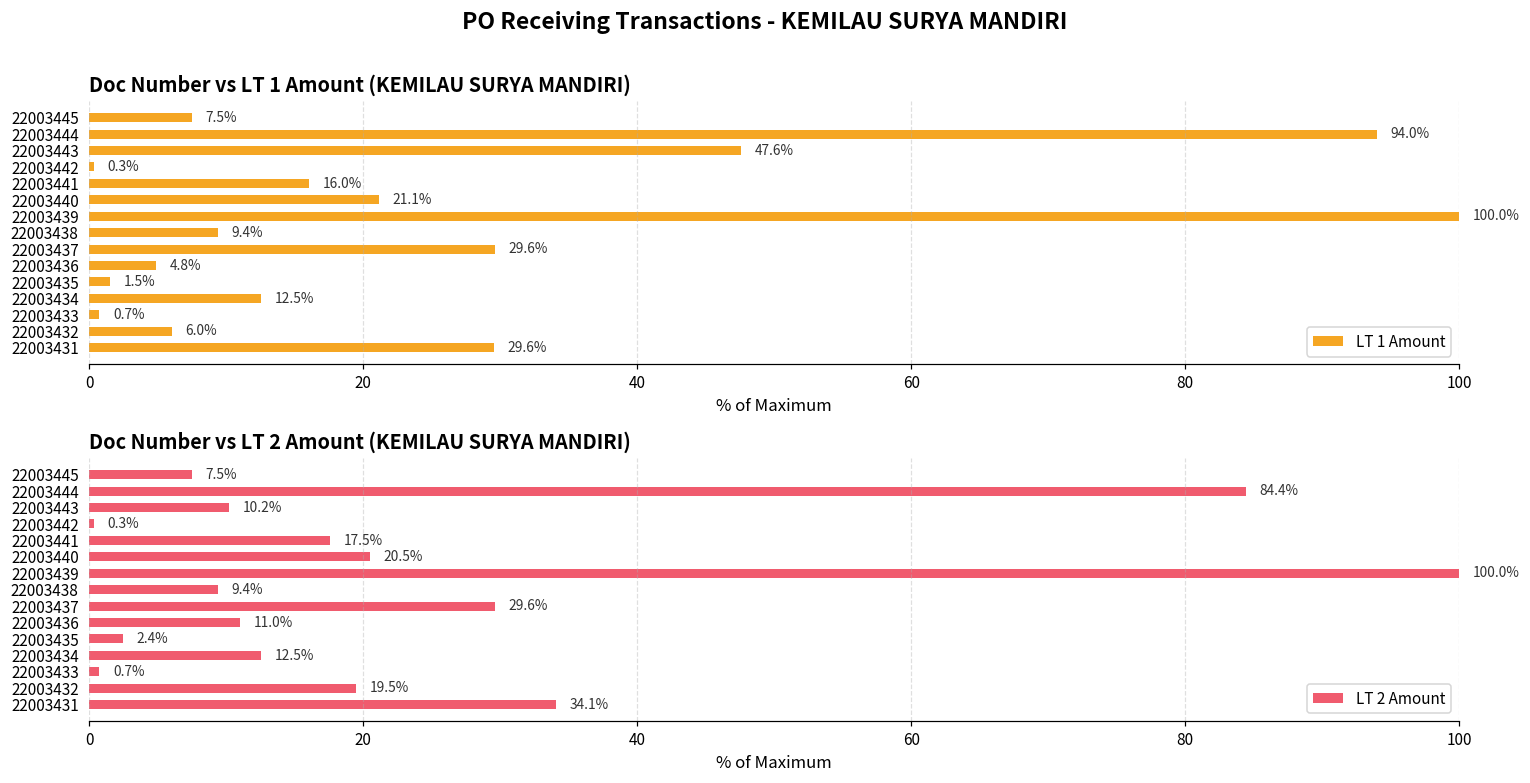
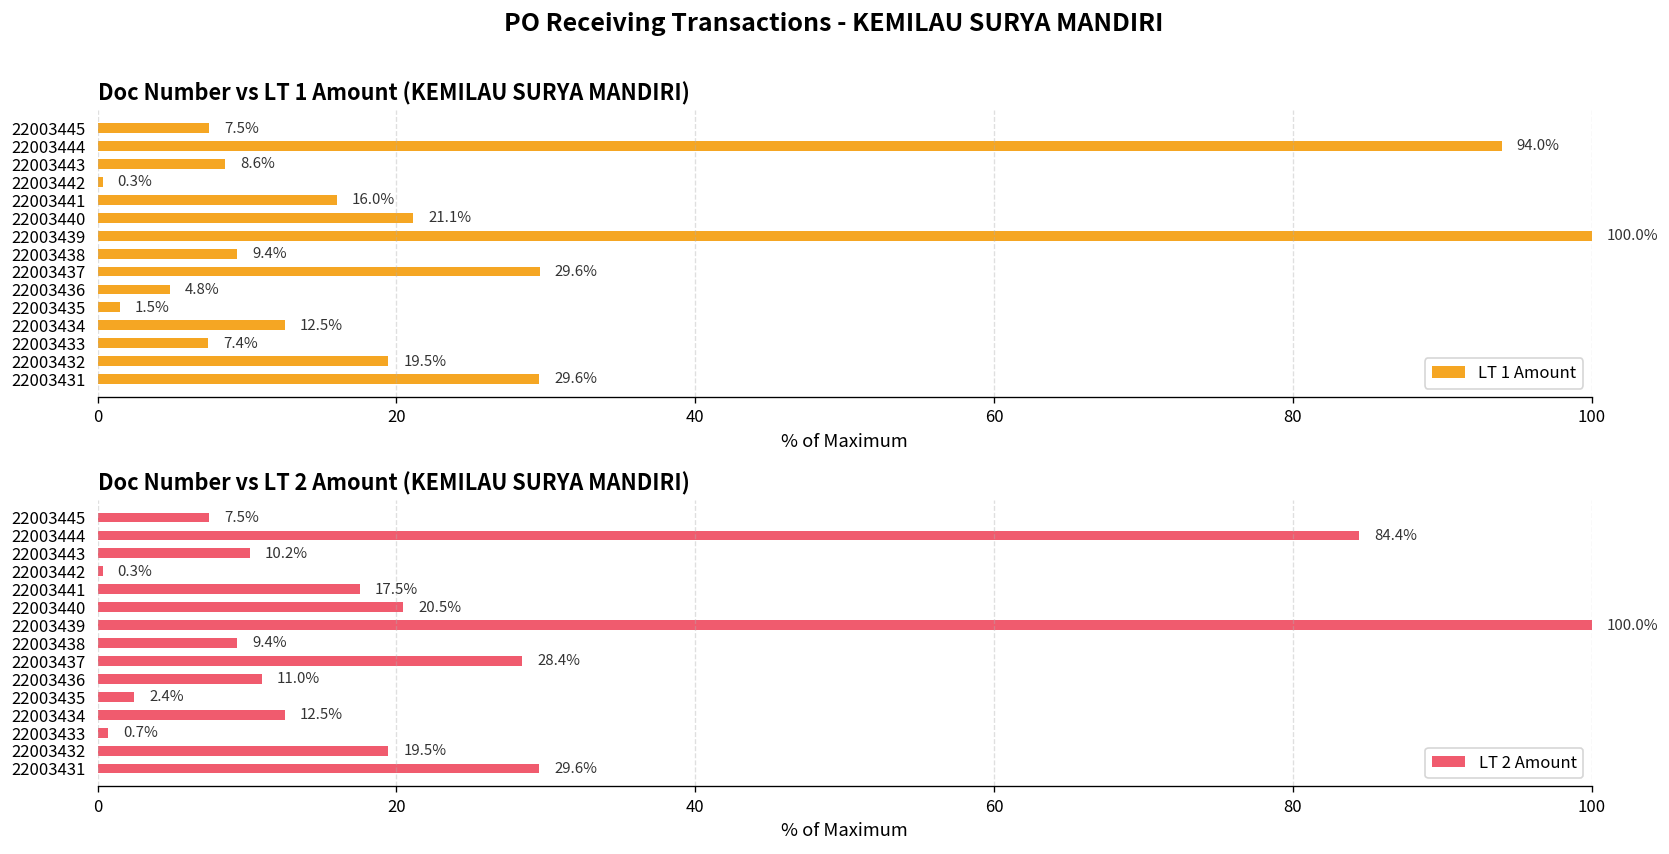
  {
    "Doc Number vs LT 1 Amount (KEMILAU SURYA MANDIRI)": {
      "22003445": "7.5%",
      "22003444": "94.0%",
-     "22003443": "47.6%",
+     "22003443": "8.6%",
      "22003442": "0.3%",
      "22003441": "16.0%",
      "22003440": "21.1%",
      "22003439": "100.0%",
      "22003438": "9.4%",
      "22003437": "29.6%",
      "22003436": "4.8%",
      "22003435": "1.5%",
      "22003434": "12.5%",
-     "22003433": "0.7%",
-     "22003432": "6.0%",
+     "22003433": "7.4%",
+     "22003432": "19.5%",
      "22003431": "29.6%"
    },
    "Doc Number vs LT 2 Amount (KEMILAU SURYA MANDIRI)": {
      "22003445": "7.5%",
      "22003444": "84.4%",
      "22003443": "10.2%",
      "22003442": "0.3%",
      "22003441": "17.5%",
      "22003440": "20.5%",
      "22003439": "100.0%",
      "22003438": "9.4%",
-     "22003437": "29.6%",
+     "22003437": "28.4%",
      "22003436": "11.0%",
      "22003435": "2.4%",
      "22003434": "12.5%",
      "22003433": "0.7%",
      "22003432": "19.5%",
-     "22003431": "34.1%"
+     "22003431": "29.6%"
    }
  }
